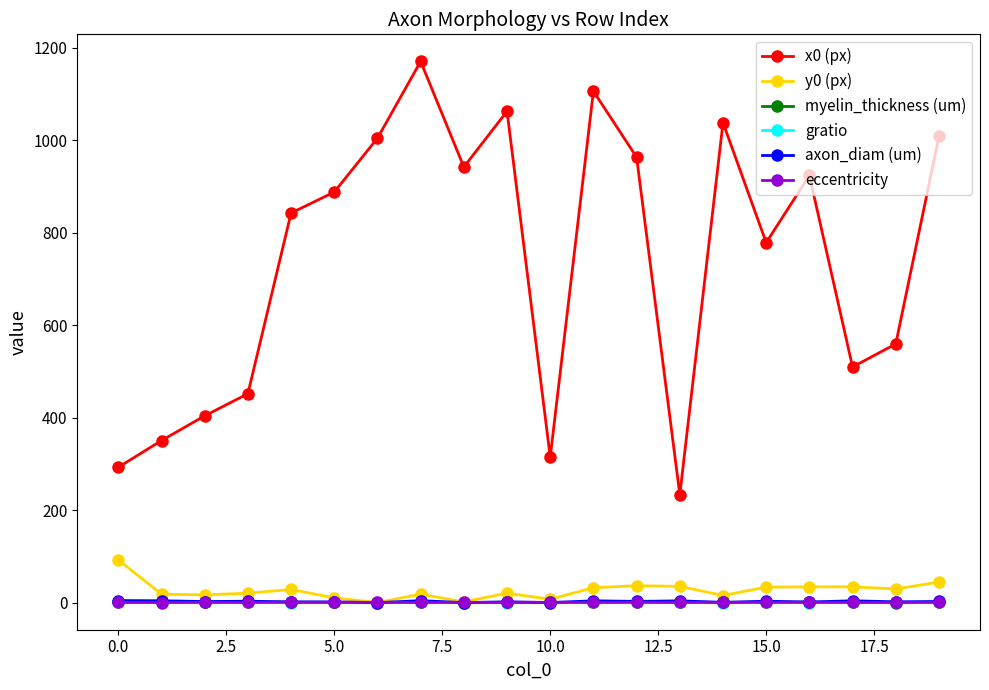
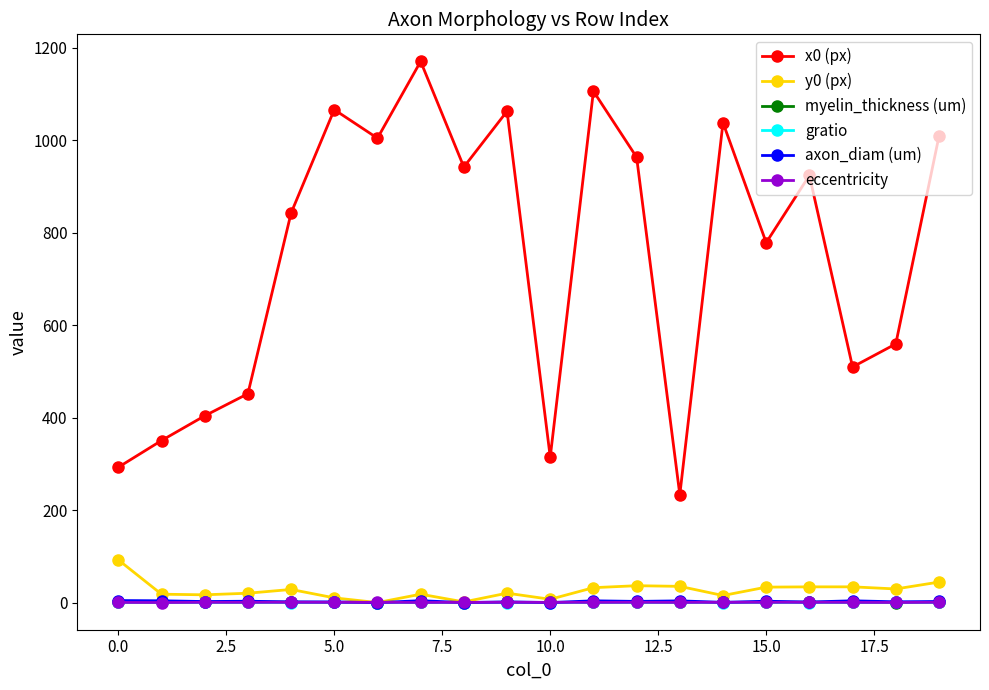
  {
    "x0 (px)": {
      "0.0": 290,
-     "5.0": 890,
+     "5.0": 1070,
      "10.0": 310,
      "15.0": 780
    },
    "y0 (px)": {
      "0.0": 90,
      "5.0": 10,
      "10.0": 10,
      "15.0": 30
    }
  }
